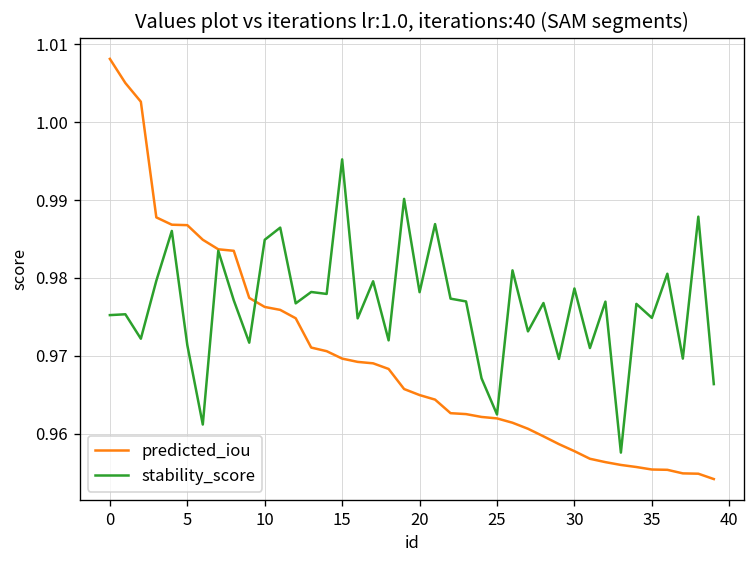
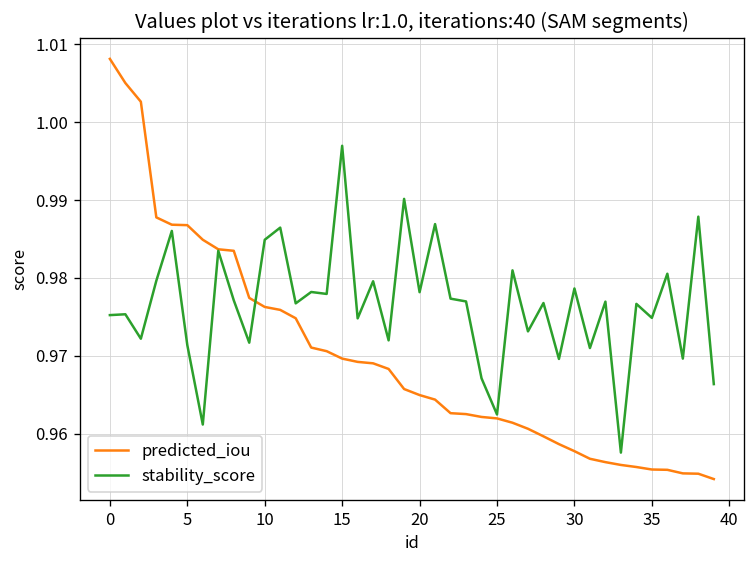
  {
    "predicted_iou": {
      "0": 1.008,
      "5": 0.987,
      "10": 0.976,
      "15": 0.970,
      "20": 0.965,
      "25": 0.962,
      "30": 0.958,
      "35": 0.955
    },
    "stability_score": {
      "0": 0.975,
      "5": 0.971,
      "10": 0.985,
-     "15": 0.995,
+     "15": 0.997,
      "20": 0.978,
      "25": 0.962,
      "30": 0.979,
      "35": 0.975
    }
  }
